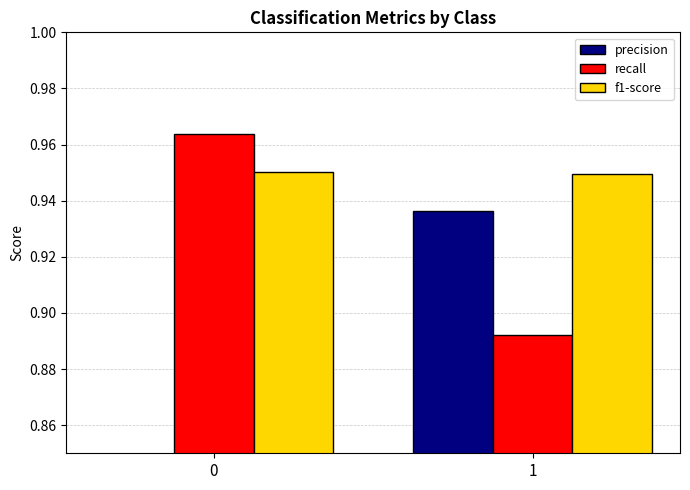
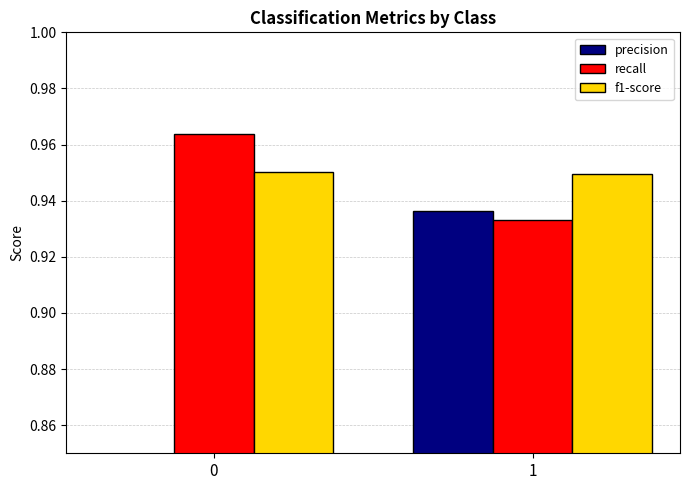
  {
    "precision": {
      "1": 0.936
    },
    "recall": {
      "0": 0.964,
-     "1": 0.892
+     "1": 0.933
    },
    "f1-score": {
      "0": 0.950,
      "1": 0.949
    }
  }
